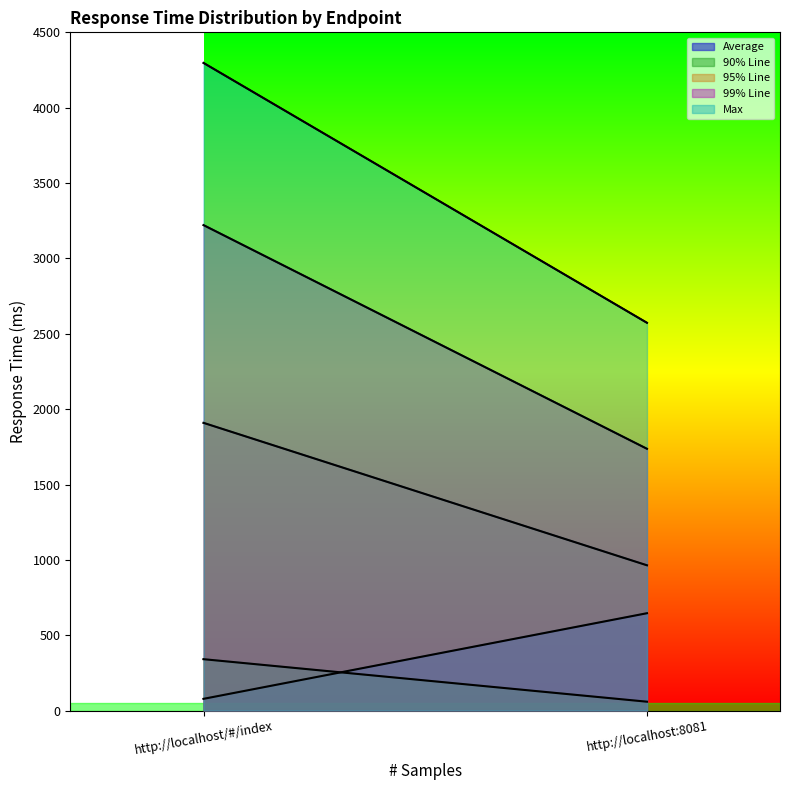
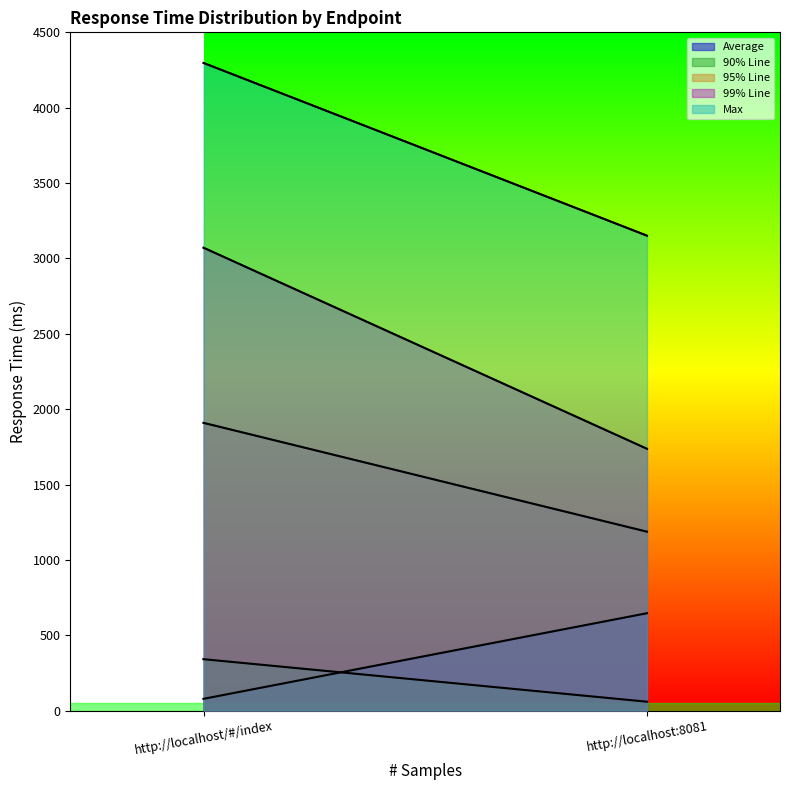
  {
    "Average": {
      "http://localhost/#/index": 80,
      "http://localhost:8081": 650
    },
    "90% Line": {
      "http://localhost/#/index": 340,
      "http://localhost:8081": 60
    },
    "95% Line": {
      "http://localhost/#/index": 1910,
-     "http://localhost:8081": 960
+     "http://localhost:8081": 1190
    },
    "99% Line": {
-     "http://localhost/#/index": 3220,
+     "http://localhost/#/index": 3070,
      "http://localhost:8081": 1740
    },
    "Max": {
      "http://localhost/#/index": 4300,
-     "http://localhost:8081": 2570
+     "http://localhost:8081": 3150
    }
  }
